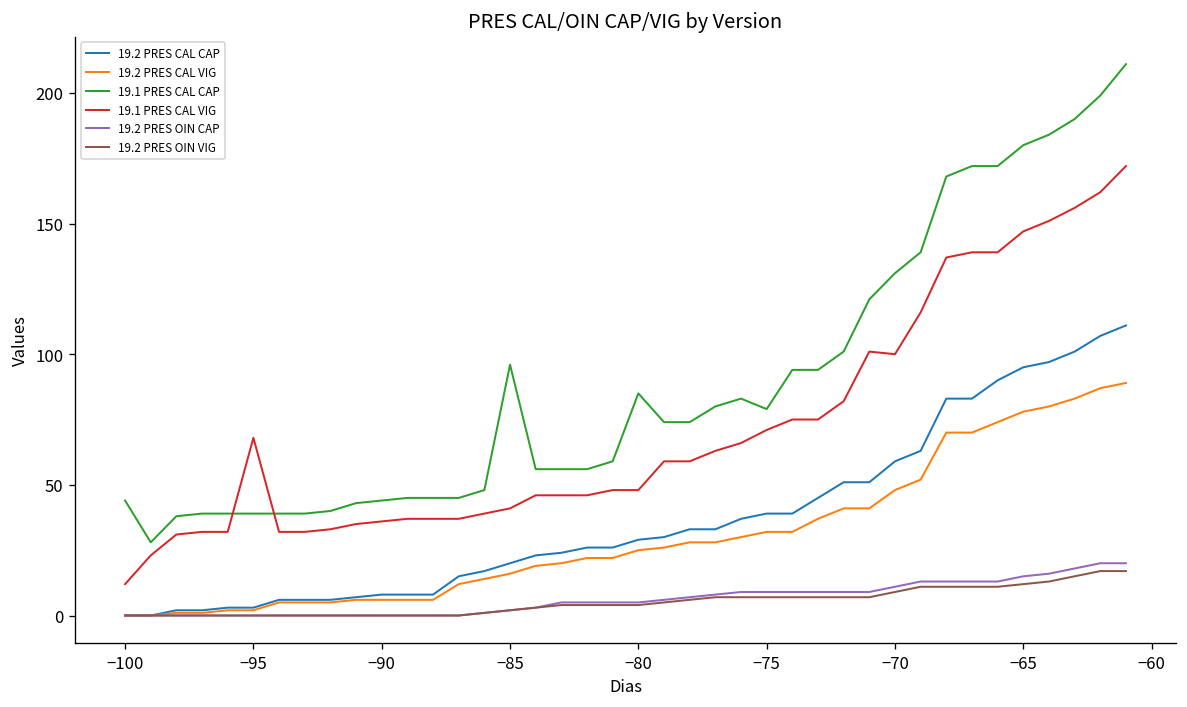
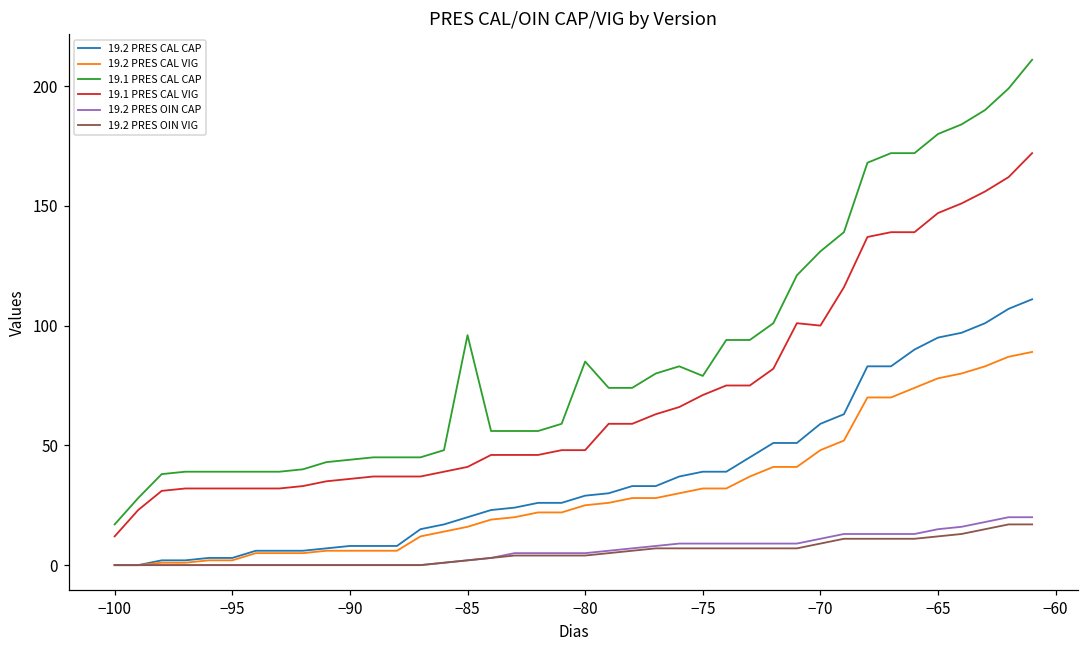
  {
    "19.2 PRES CAL CAP": {
      "−90": 8,
      "−85": 20,
      "−80": 29,
      "−75": 39,
      "−70": 59,
      "−65": 95
    },
    "19.2 PRES CAL VIG": {
      "−90": 6,
      "−85": 16,
      "−80": 25,
      "−75": 32,
      "−70": 48,
      "−65": 78
    },
    "19.1 PRES CAL CAP": {
-     "−100": 44,
+     "−100": 17,
      "−95": 39,
      "−90": 44,
      "−85": 96,
      "−80": 85,
      "−75": 79,
      "−70": 131,
      "−65": 180
    },
    "19.1 PRES CAL VIG": {
      "−100": 12,
-     "−95": 68,
+     "−95": 32,
      "−90": 36,
      "−85": 41,
      "−80": 48,
      "−75": 71,
      "−70": 100,
      "−65": 147
    },
    "19.2 PRES OIN CAP": {
      "−75": 9,
      "−70": 11,
      "−65": 15
    },
    "19.2 PRES OIN VIG": {
      "−75": 7,
      "−70": 9,
      "−65": 12
    }
  }
